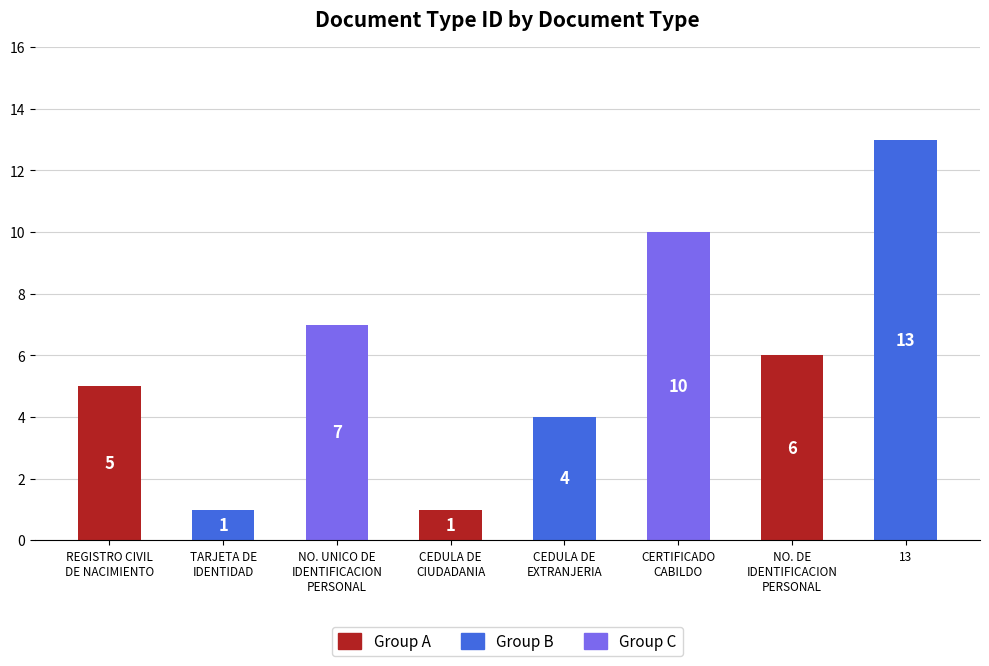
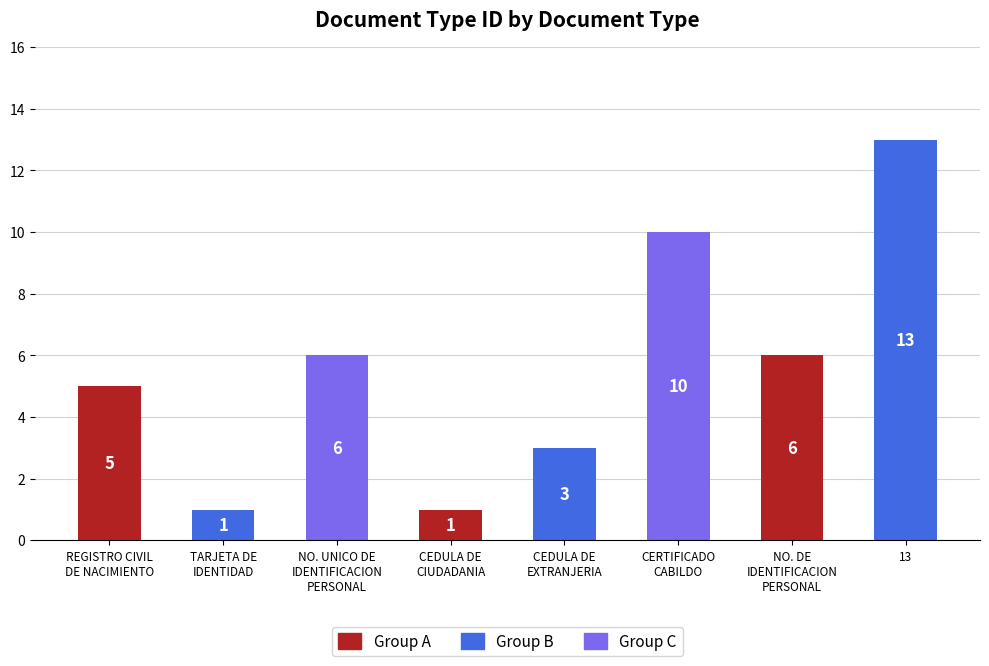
  {
    "REGISTRO CIVIL DE NACIMIENTO": 5,
    "TARJETA DE IDENTIDAD": 1,
-   "NO. UNICO DE IDENTIFICACION PERSONAL": 7,
+   "NO. UNICO DE IDENTIFICACION PERSONAL": 6,
    "CEDULA DE CIUDADANIA": 1,
-   "CEDULA DE EXTRANJERIA": 4,
+   "CEDULA DE EXTRANJERIA": 3,
    "CERTIFICADO CABILDO": 10,
    "NO. DE IDENTIFICACION PERSONAL": 6,
    "13": 13
  }
